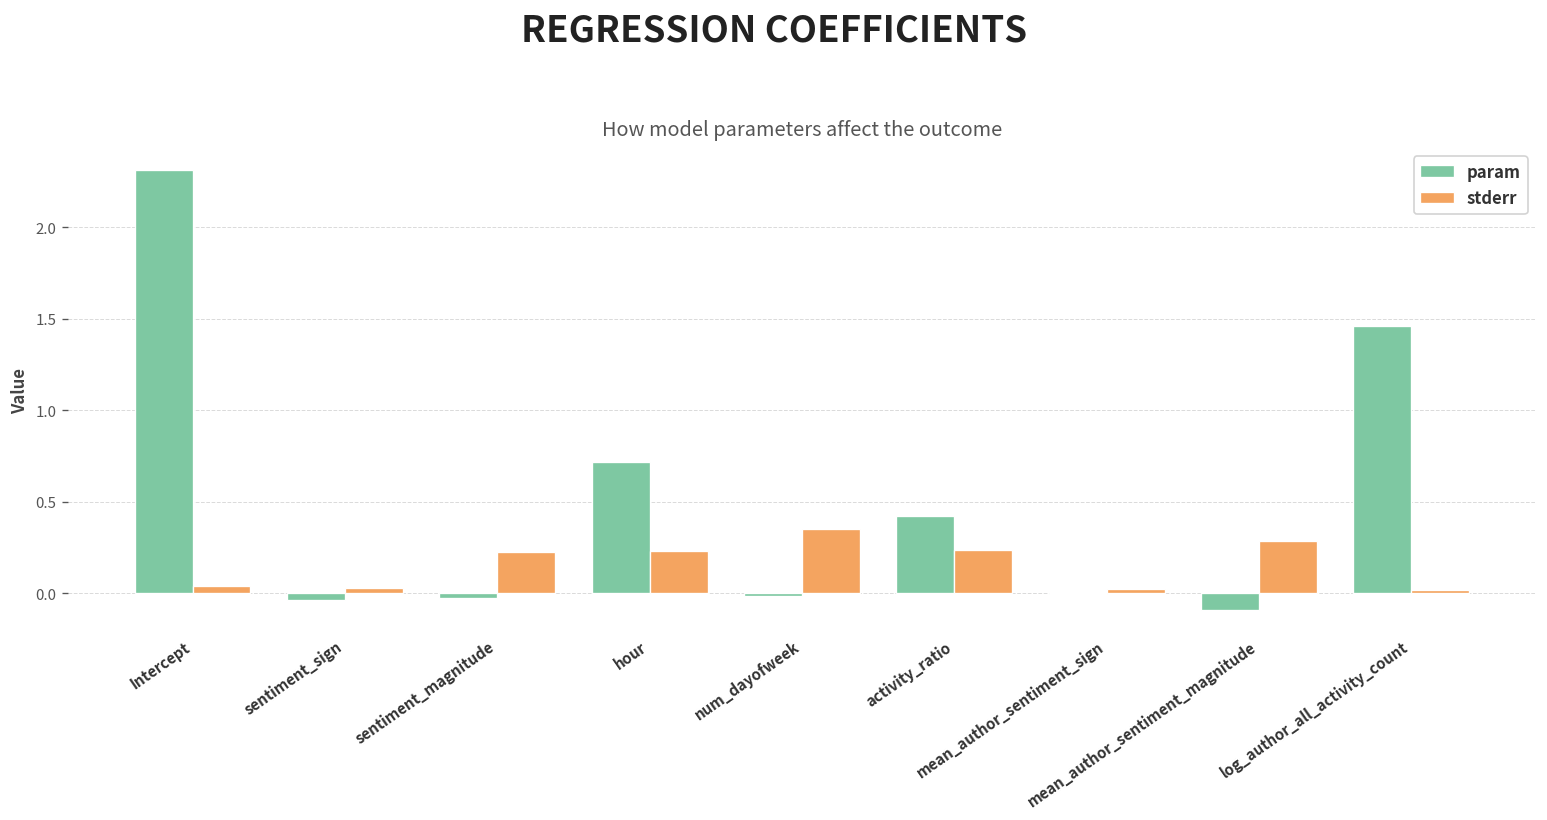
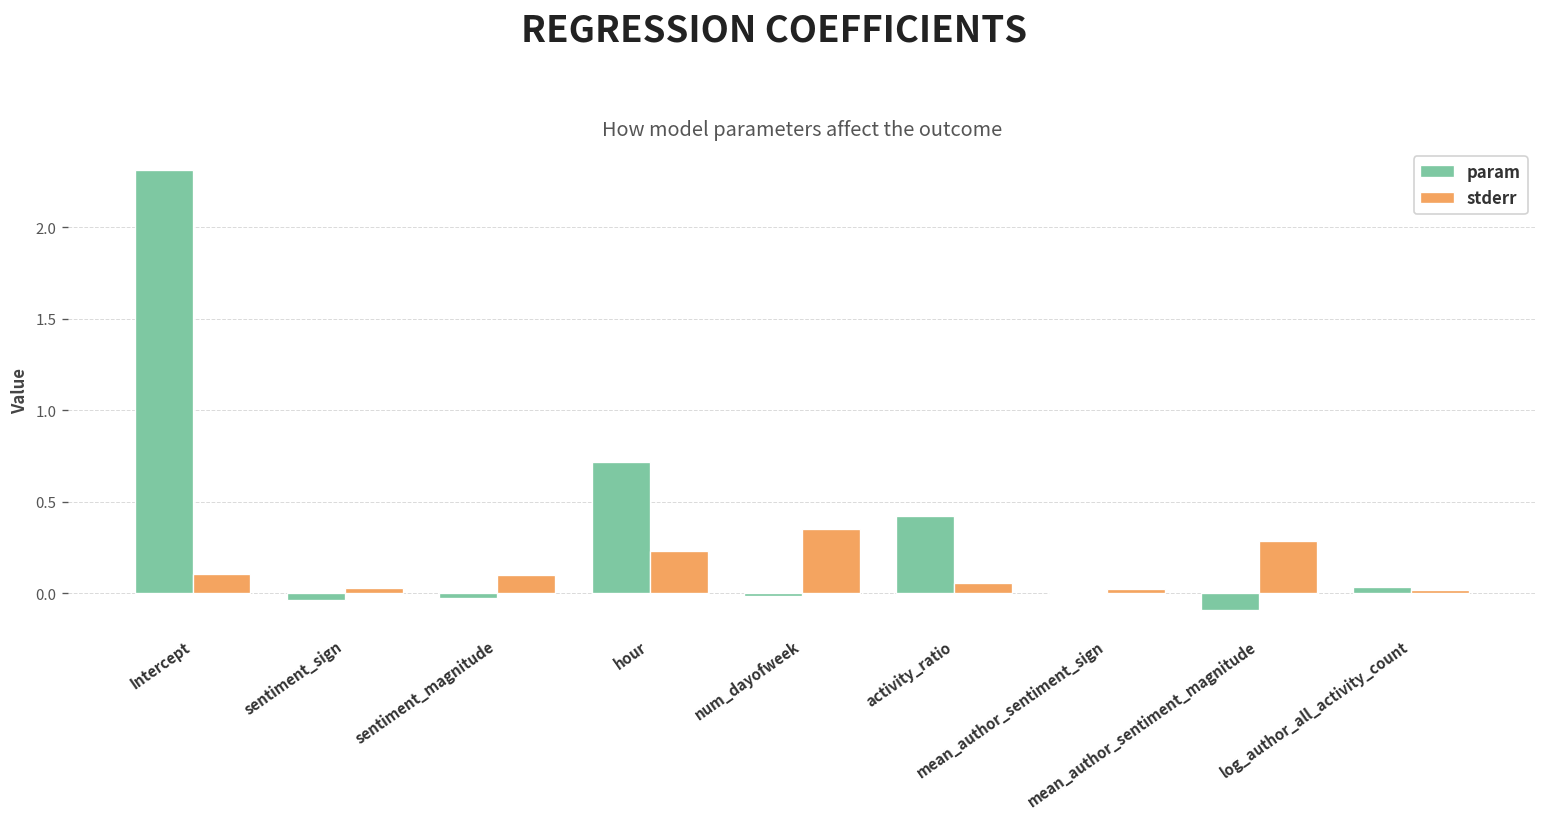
  {
    "param": {
      "Intercept": 2.31,
      "sentiment_sign": -0.04,
      "sentiment_magnitude": -0.02,
      "hour": 0.72,
      "activity_ratio": 0.42,
      "mean_author_sentiment_magnitude": -0.09,
-     "log_author_all_activity_count": 1.46
+     "log_author_all_activity_count": 0.04
    },
    "stderr": {
-     "Intercept": 0.04,
+     "Intercept": 0.10,
      "sentiment_sign": 0.03,
-     "sentiment_magnitude": 0.23,
+     "sentiment_magnitude": 0.10,
      "hour": 0.23,
      "num_dayofweek": 0.35,
-     "activity_ratio": 0.24,
+     "activity_ratio": 0.06,
      "mean_author_sentiment_sign": 0.02,
      "mean_author_sentiment_magnitude": 0.28,
      "log_author_all_activity_count": 0.02
    }
  }
